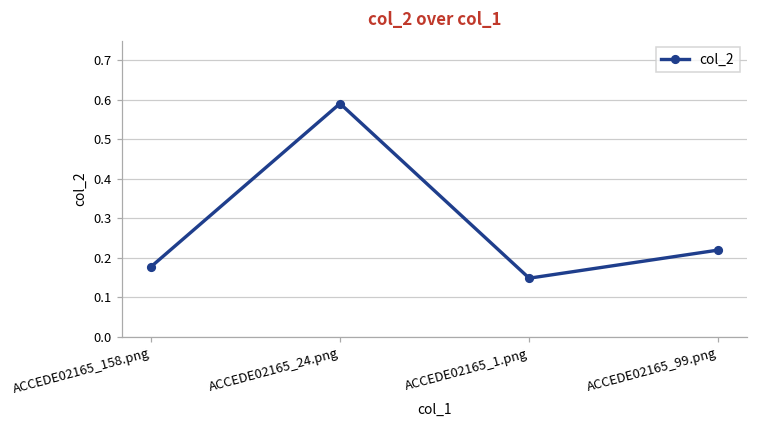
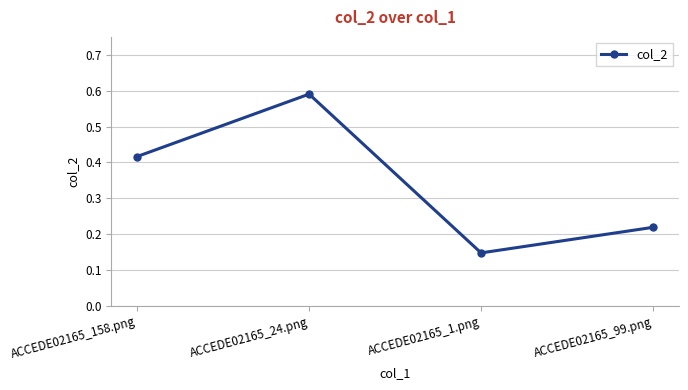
  {
-   "ACCEDE02165_158.png": 0.18,
+   "ACCEDE02165_158.png": 0.42,
    "ACCEDE02165_24.png": 0.59,
    "ACCEDE02165_1.png": 0.15,
    "ACCEDE02165_99.png": 0.22
  }
